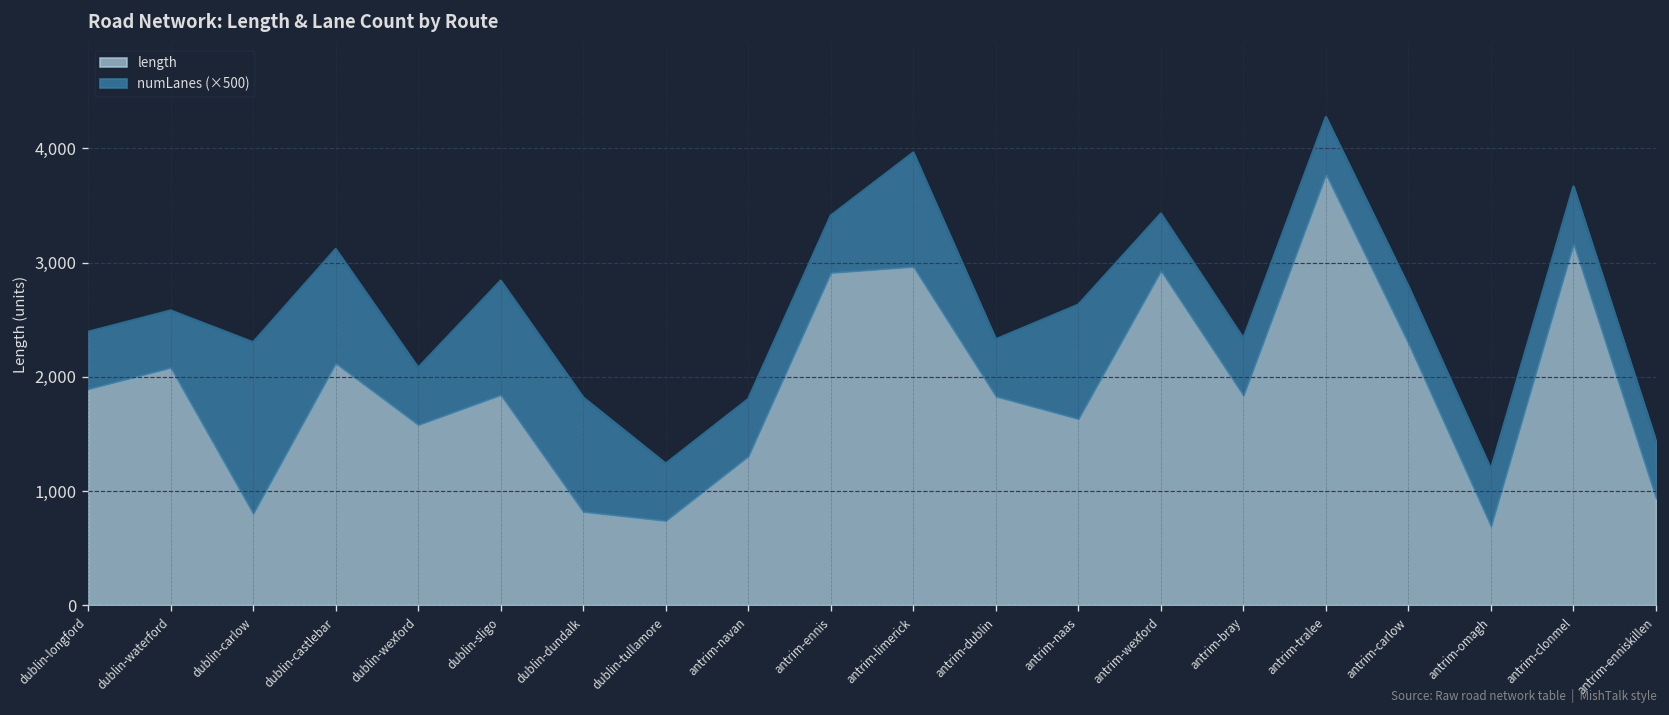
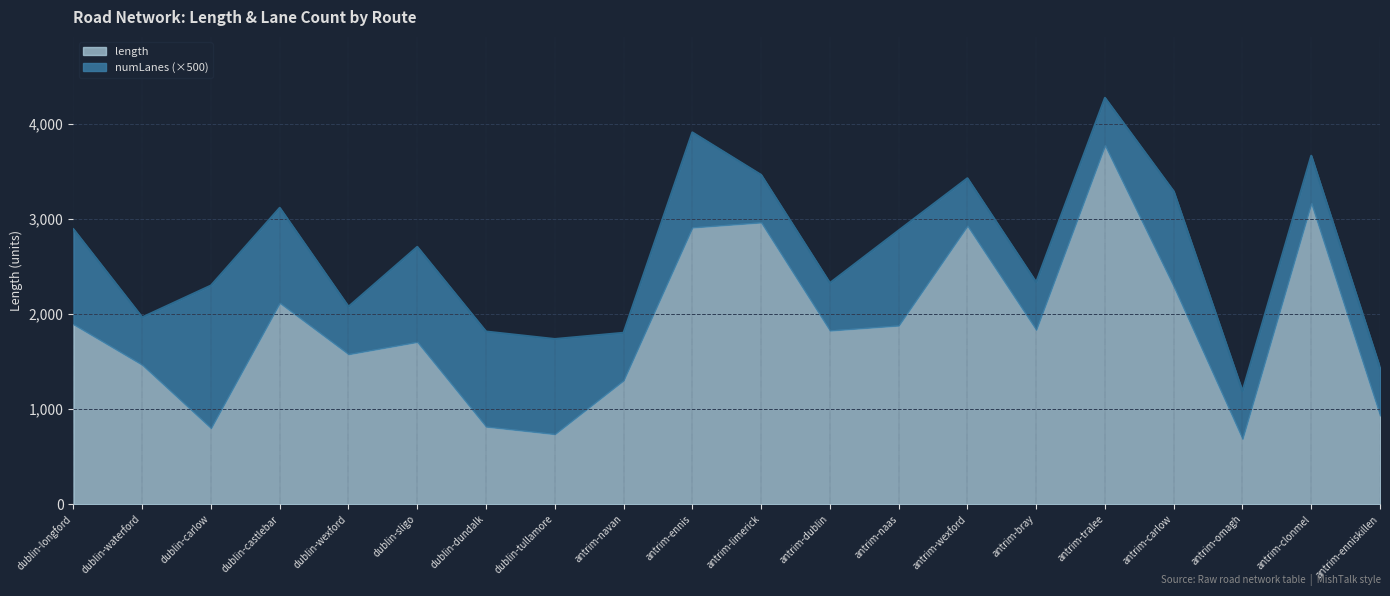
  {
    "length": {
      "dublin-longford": "1,900",
-     "dublin-waterford": "2,100",
+     "dublin-waterford": "1,500",
      "dublin-carlow": "800",
      "dublin-castlebar": "2,100",
      "dublin-wexford": "1,600",
-     "dublin-sligo": "1,800",
+     "dublin-sligo": "1,700",
      "dublin-dundalk": "800",
      "dublin-tullamore": "700",
      "antrim-navan": "1,300",
      "antrim-ennis": "2,900",
      "antrim-limerick": "3,000",
      "antrim-dublin": "1,800",
-     "antrim-naas": "1,600",
+     "antrim-naas": "1,900",
      "antrim-wexford": "2,900",
      "antrim-bray": "1,800",
      "antrim-tralee": "3,800",
      "antrim-carlow": "2,300",
      "antrim-omagh": "700",
      "antrim-clonmel": "3,200",
      "antrim-enniskillen": "900"
    },
    "numLanes (×500)": {
-     "dublin-longford": "500",
+     "dublin-longford": "1,000",
      "dublin-waterford": "500",
      "dublin-carlow": "1,500",
      "dublin-castlebar": "1,000",
      "dublin-wexford": "500",
      "dublin-sligo": "1,000",
      "dublin-dundalk": "1,000",
-     "dublin-tullamore": "500",
+     "dublin-tullamore": "1,000",
      "antrim-navan": "500",
-     "antrim-ennis": "500",
-     "antrim-limerick": "1,000",
+     "antrim-ennis": "1,000",
+     "antrim-limerick": "500",
      "antrim-dublin": "500",
      "antrim-naas": "1,000",
      "antrim-wexford": "500",
      "antrim-bray": "500",
      "antrim-tralee": "500",
-     "antrim-carlow": "500",
+     "antrim-carlow": "1,000",
      "antrim-omagh": "500",
      "antrim-clonmel": "500",
      "antrim-enniskillen": "500"
    }
  }
